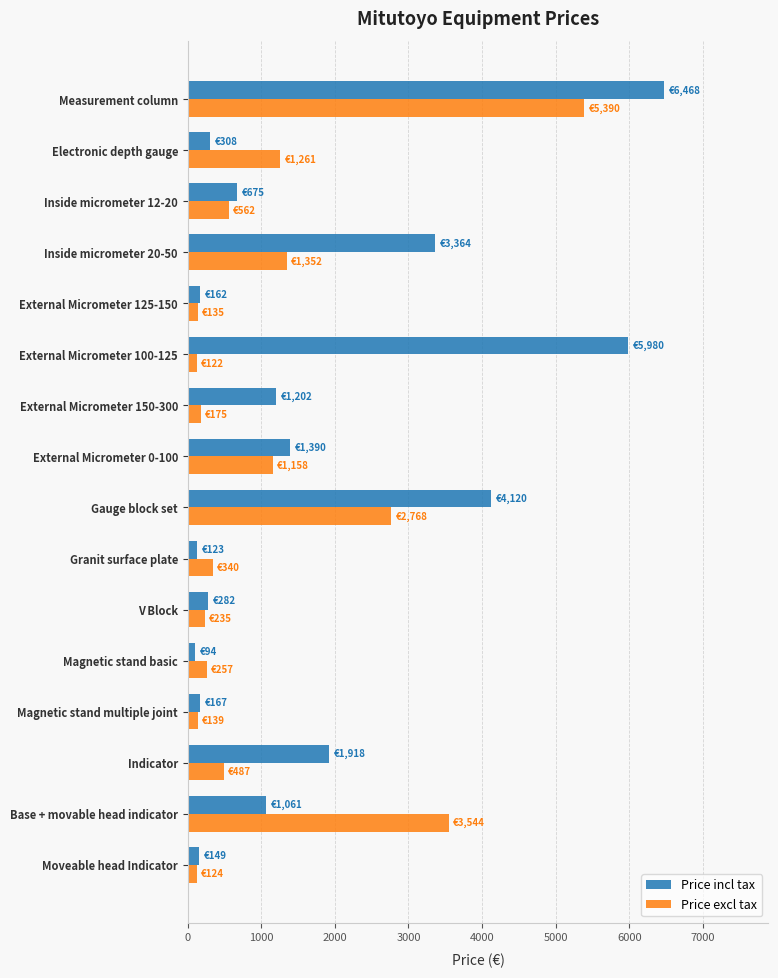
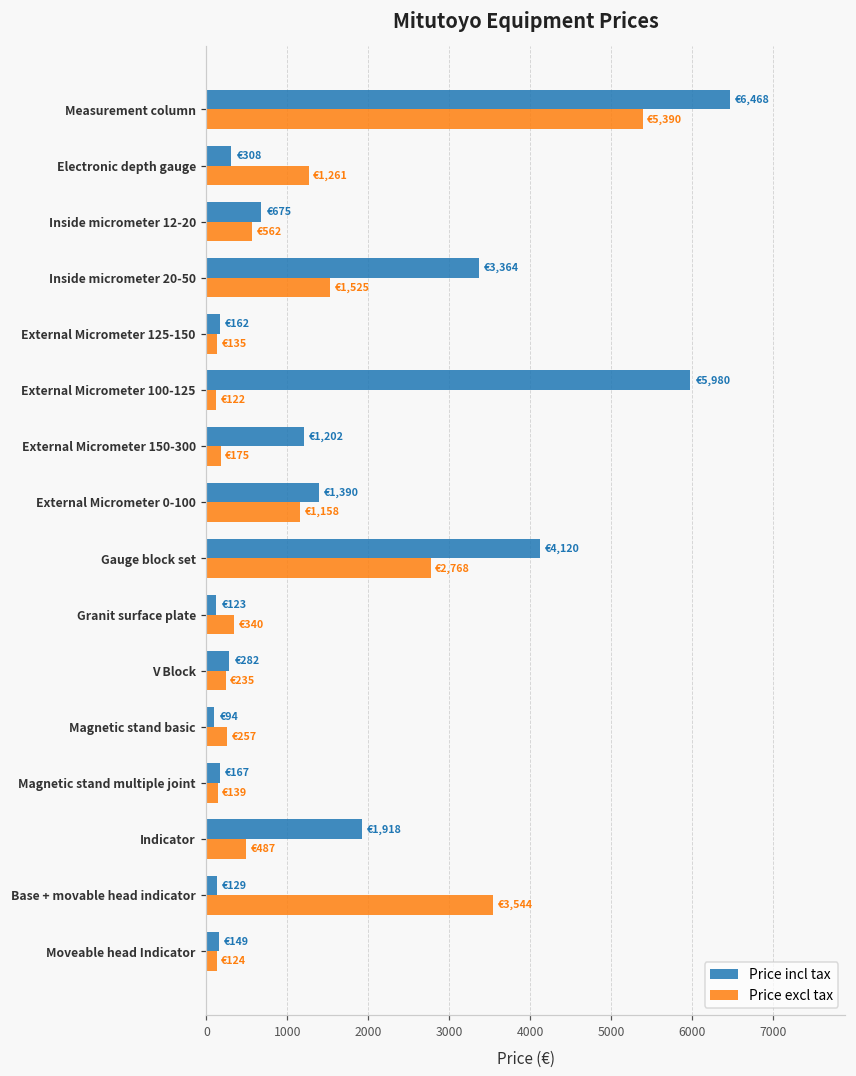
  {
    "Price incl tax": {
      "Measurement column": "€6,468",
      "Electronic depth gauge": "€308",
      "Inside micrometer 12-20": "€675",
      "Inside micrometer 20-50": "€3,364",
      "External Micrometer 125-150": "€162",
      "External Micrometer 100-125": "€5,980",
      "External Micrometer 150-300": "€1,202",
      "External Micrometer 0-100": "€1,390",
      "Gauge block set": "€4,120",
      "Granit surface plate": "€123",
      "V Block": "€282",
      "Magnetic stand basic": "€94",
      "Magnetic stand multiple joint": "€167",
      "Indicator": "€1,918",
-     "Base + movable head indicator": "€1,061",
+     "Base + movable head indicator": "€129",
      "Moveable head Indicator": "€149"
    },
    "Price excl tax": {
      "Measurement column": "€5,390",
      "Electronic depth gauge": "€1,261",
      "Inside micrometer 12-20": "€562",
-     "Inside micrometer 20-50": "€1,352",
+     "Inside micrometer 20-50": "€1,525",
      "External Micrometer 125-150": "€135",
      "External Micrometer 100-125": "€122",
      "External Micrometer 150-300": "€175",
      "External Micrometer 0-100": "€1,158",
      "Gauge block set": "€2,768",
      "Granit surface plate": "€340",
      "V Block": "€235",
      "Magnetic stand basic": "€257",
      "Magnetic stand multiple joint": "€139",
      "Indicator": "€487",
      "Base + movable head indicator": "€3,544",
      "Moveable head Indicator": "€124"
    }
  }
